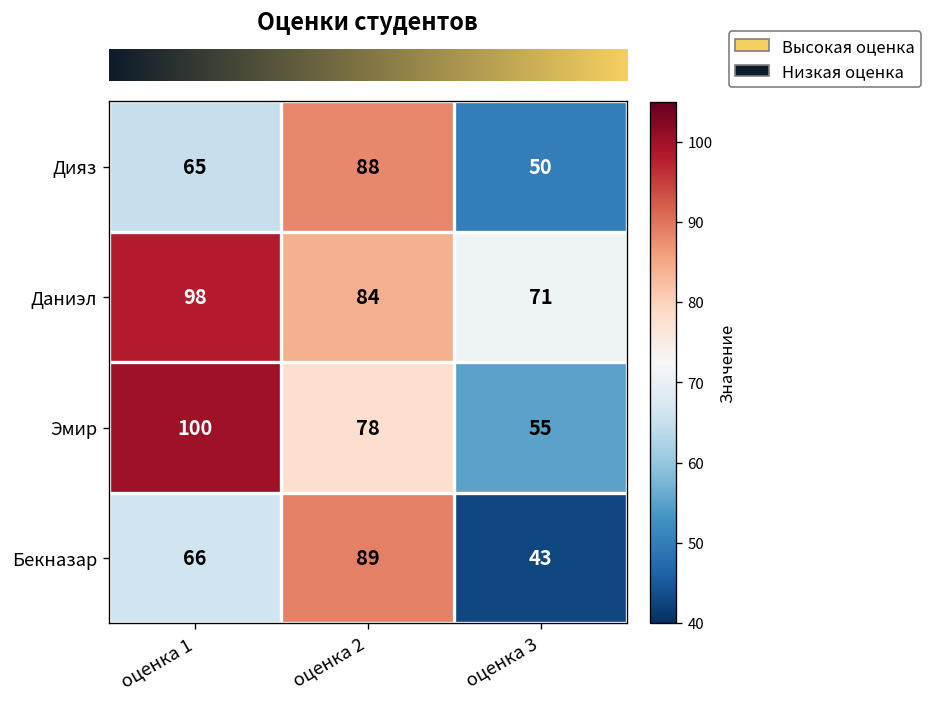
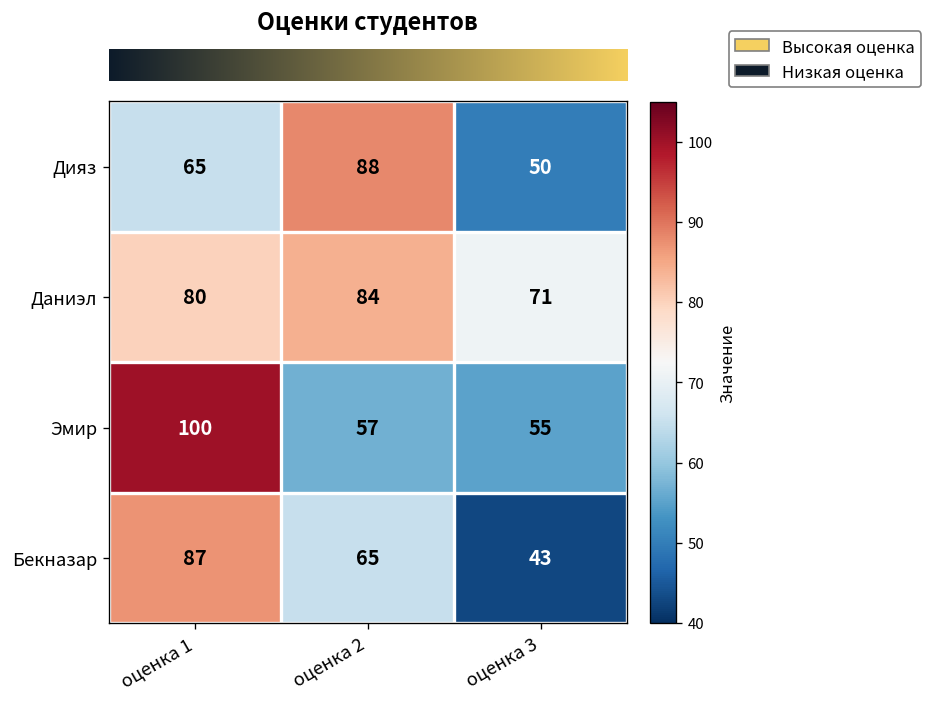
  {
    "Дияз": {
      "оценка 1": 65,
      "оценка 2": 88,
      "оценка 3": 50
    },
    "Даниэл": {
-     "оценка 1": 98,
+     "оценка 1": 80,
      "оценка 2": 84,
      "оценка 3": 71
    },
    "Эмир": {
      "оценка 1": 100,
-     "оценка 2": 78,
+     "оценка 2": 57,
      "оценка 3": 55
    },
    "Бекназар": {
-     "оценка 1": 66,
-     "оценка 2": 89,
+     "оценка 1": 87,
+     "оценка 2": 65,
      "оценка 3": 43
    }
  }
